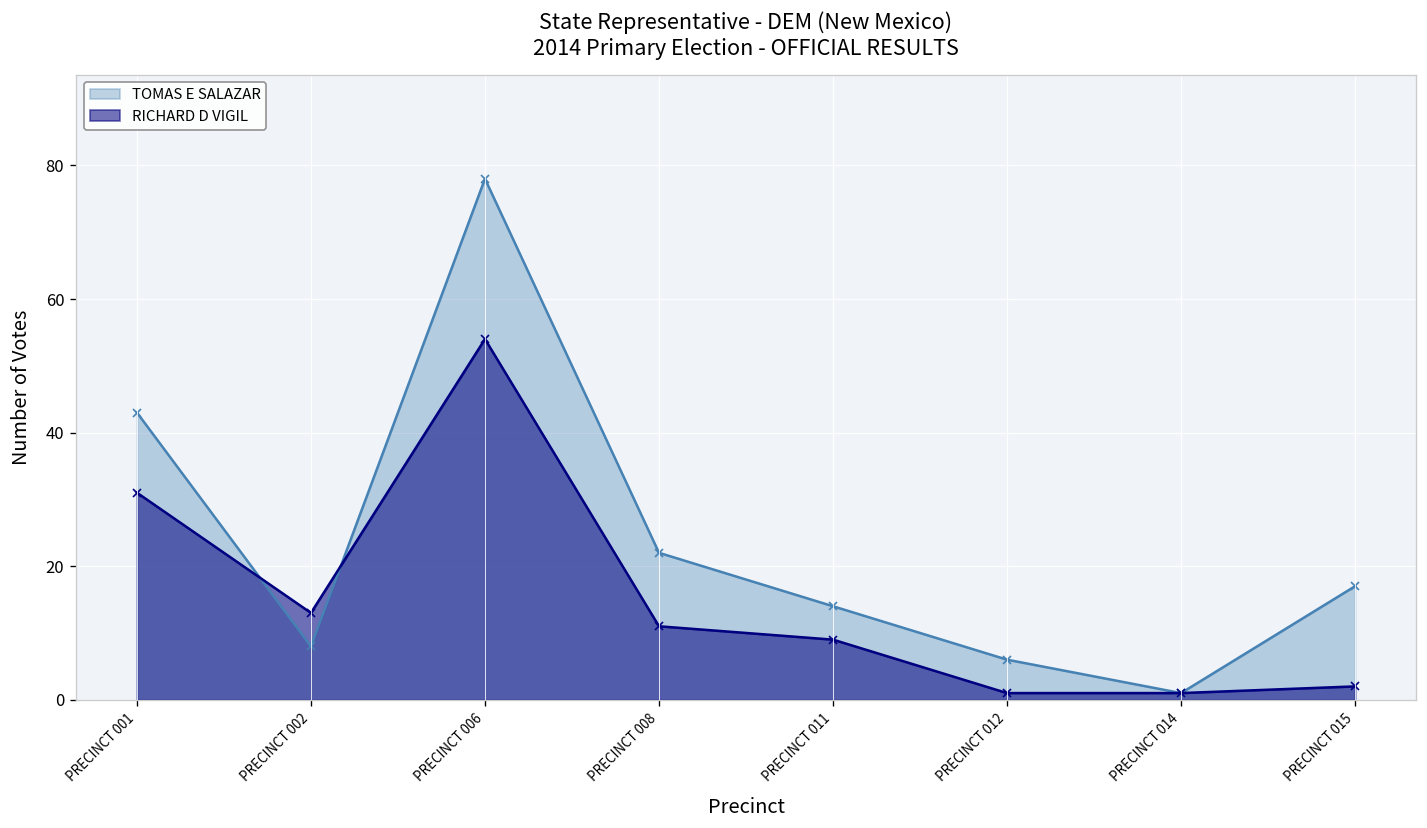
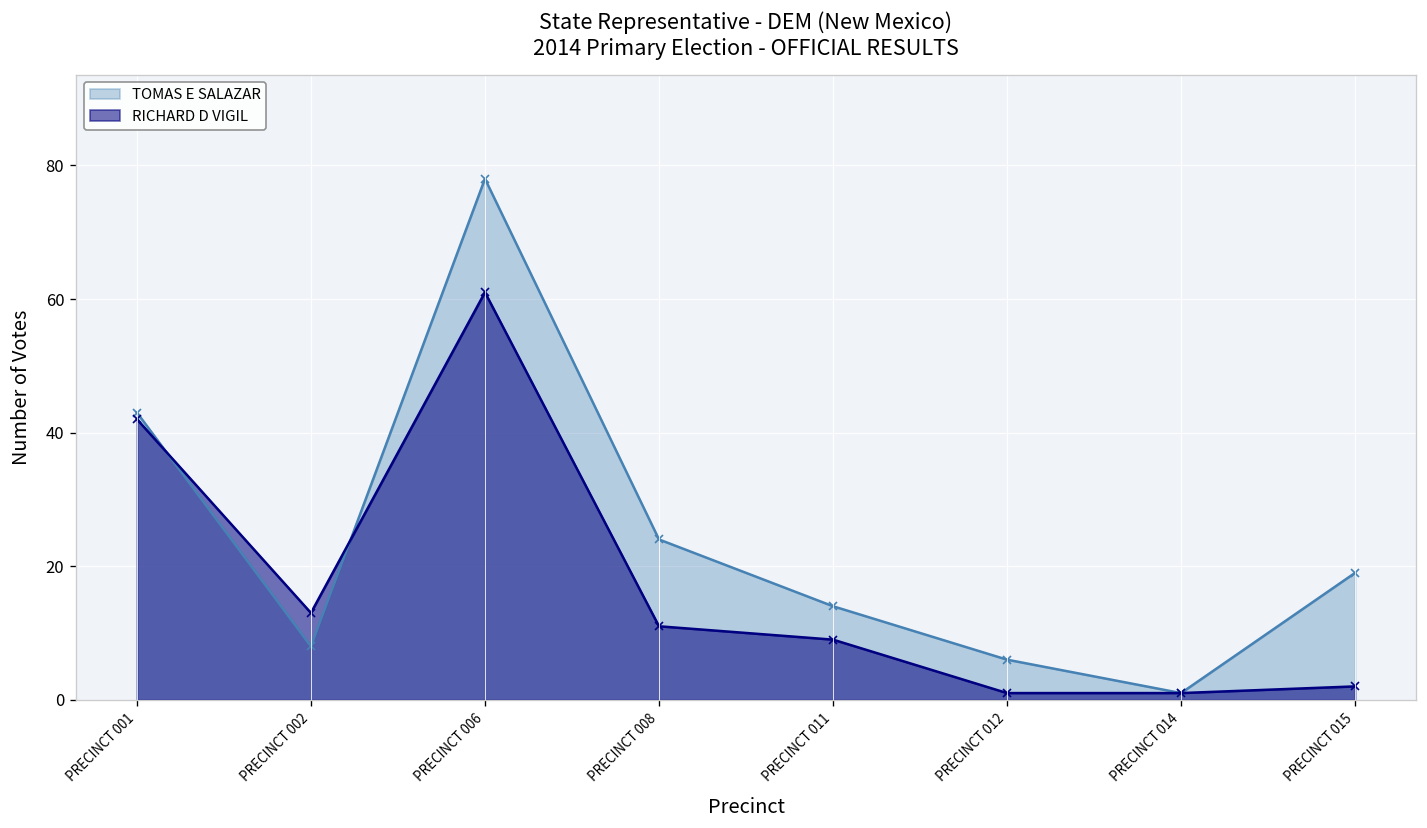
  {
    "TOMAS E SALAZAR": {
      "PRECINCT 001": 43,
      "PRECINCT 002": 8,
      "PRECINCT 006": 78,
-     "PRECINCT 008": 22,
+     "PRECINCT 008": 24,
      "PRECINCT 011": 14,
      "PRECINCT 012": 6,
-     "PRECINCT 015": 17
+     "PRECINCT 015": 19
    },
    "RICHARD D VIGIL": {
-     "PRECINCT 001": 31,
+     "PRECINCT 001": 42,
      "PRECINCT 002": 13,
-     "PRECINCT 006": 54,
+     "PRECINCT 006": 61,
      "PRECINCT 008": 11,
      "PRECINCT 011": 9,
      "PRECINCT 012": 1,
      "PRECINCT 015": 2
    }
  }
